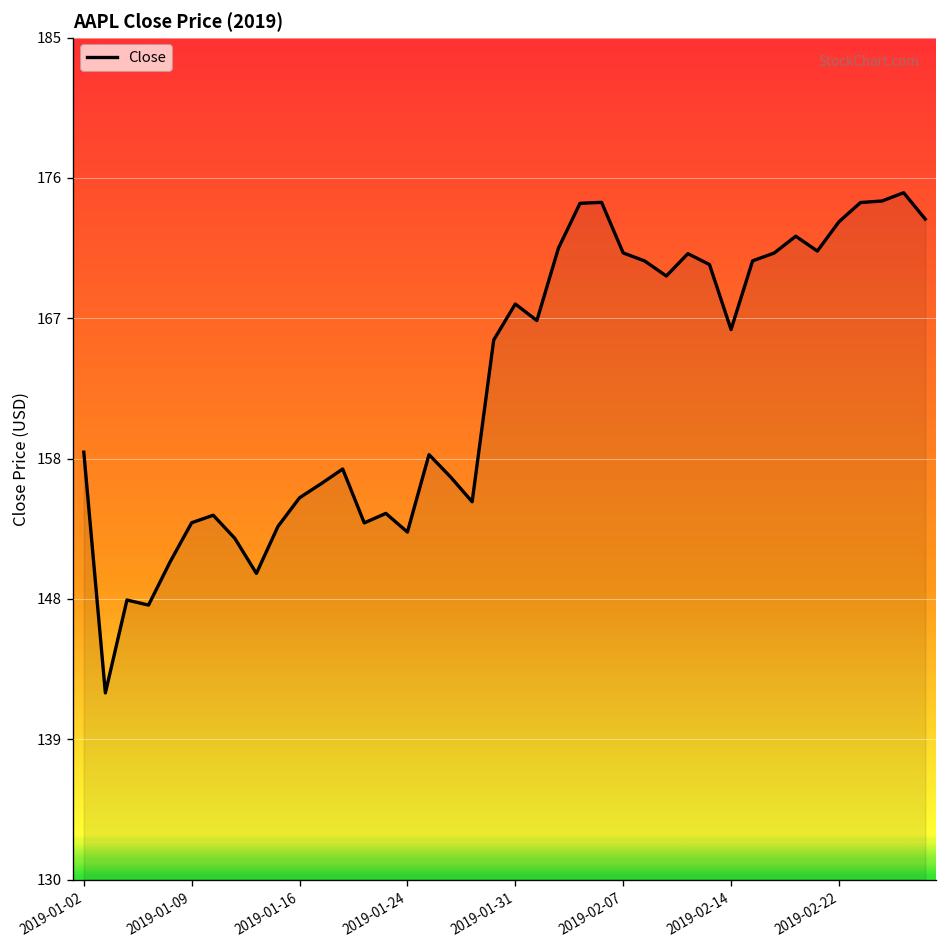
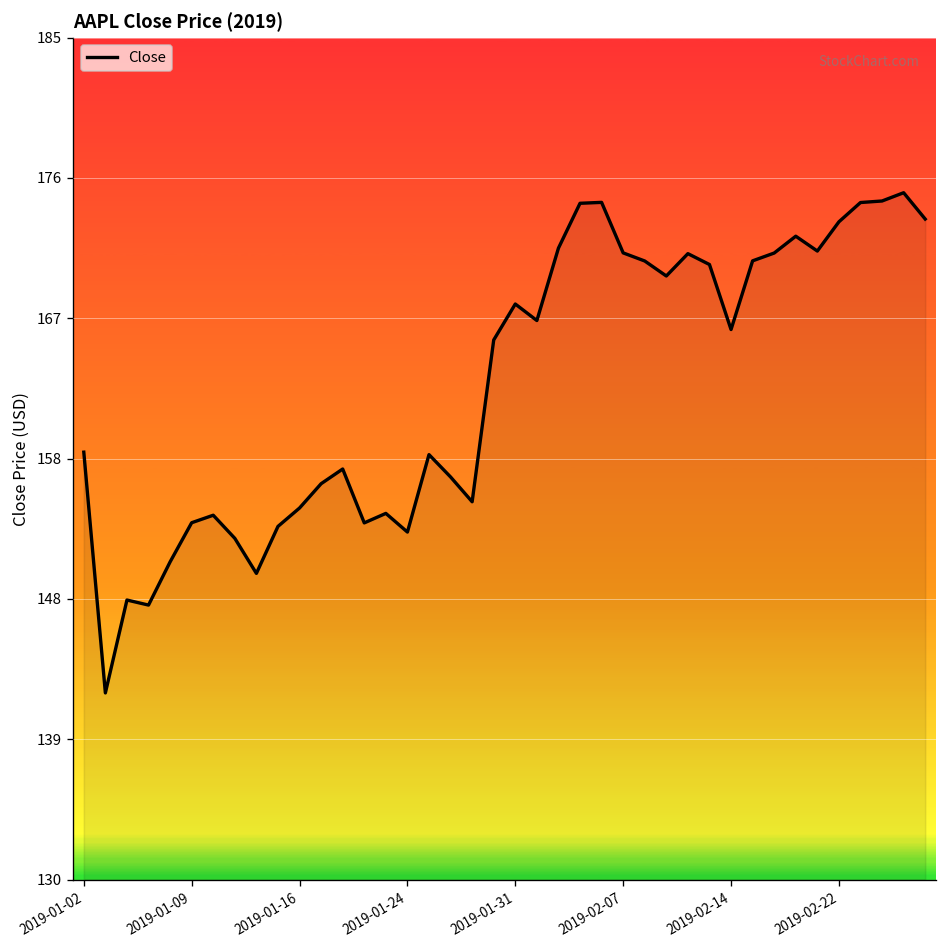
  {
    "2019-01-02": 157.9,
    "2019-01-09": 153.3,
-   "2019-01-16": 154.9,
+   "2019-01-16": 154.3,
    "2019-01-24": 152.7,
    "2019-01-31": 167.6,
    "2019-02-07": 170.9,
    "2019-02-14": 165.9,
    "2019-02-22": 173.0
  }
